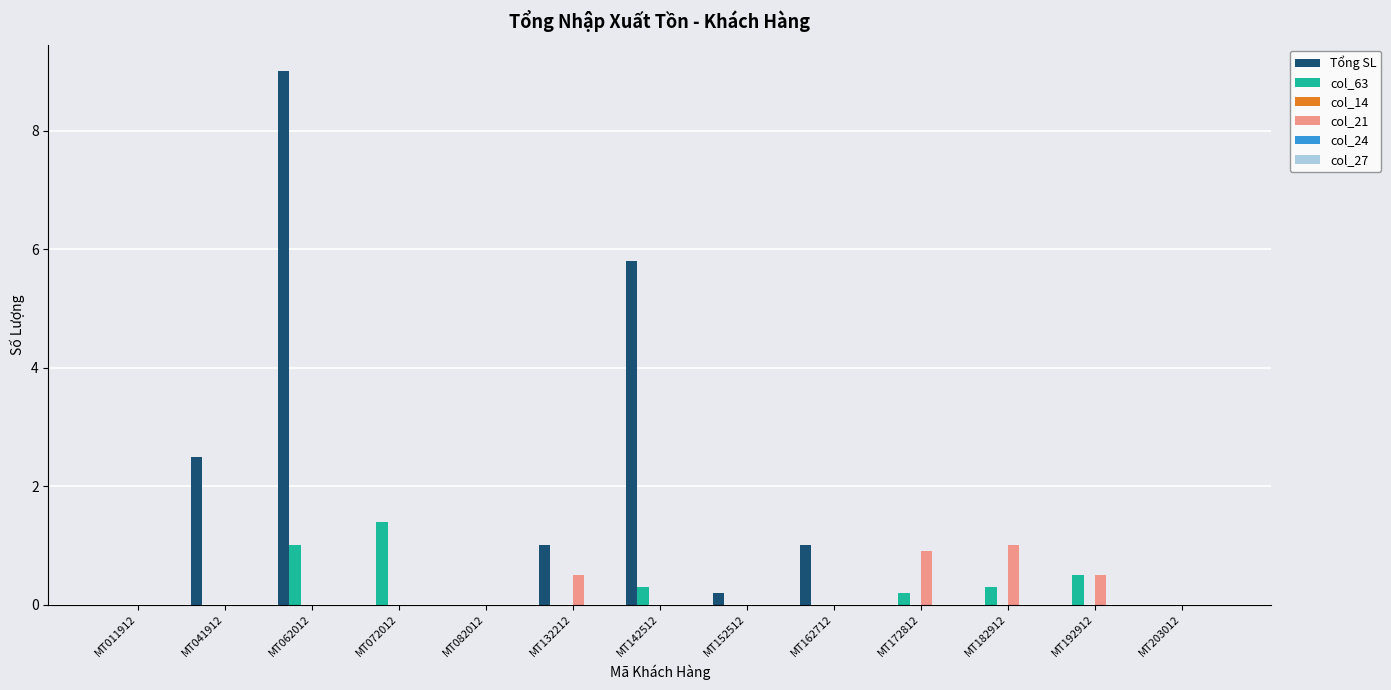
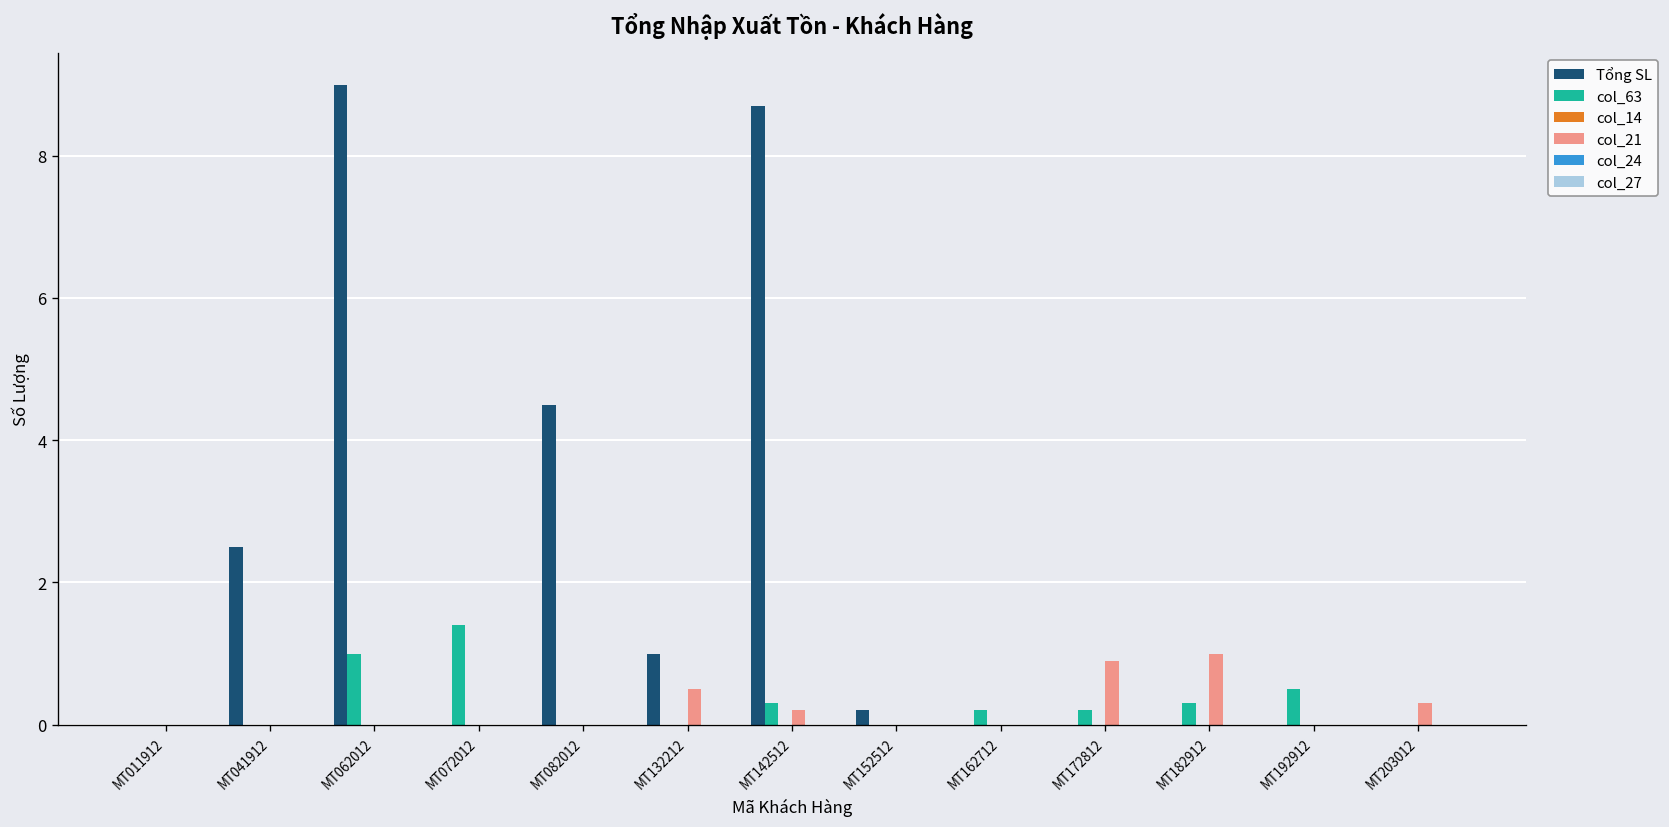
  {
    "Tổng SL": {
      "MT011912": 0.0,
      "MT041912": 2.5,
      "MT062012": 9.0,
      "MT072012": 0.0,
-     "MT082012": 0.0,
+     "MT082012": 4.5,
      "MT132212": 1.0,
-     "MT142512": 5.8,
+     "MT142512": 8.7,
      "MT152512": 0.2,
-     "MT162712": 1,
+     "MT162712": 0,
      "MT172812": 0.0,
      "MT182912": 0.0,
      "MT192912": 0.0,
      "MT203012": 0.0
    },
    "col_63": {
      "MT011912": 0.0,
      "MT041912": 0.0,
      "MT062012": 1.0,
      "MT072012": 1.4,
      "MT082012": 0.0,
      "MT132212": 0.0,
      "MT142512": 0.3,
      "MT152512": 0.0,
-     "MT162712": 0.0,
+     "MT162712": 0.2,
      "MT172812": 0.2,
      "MT182912": 0.3,
      "MT192912": 0.5,
      "MT203012": 0.0
    },
    "col_14": {
      "MT011912": 0.0,
      "MT041912": 0.0,
      "MT062012": 0.0,
      "MT072012": 0.0,
      "MT082012": 0.0,
      "MT132212": 0.0,
      "MT142512": 0.0,
      "MT152512": 0.0,
      "MT162712": 0.0,
      "MT172812": 0.0,
      "MT182912": 0.0,
      "MT192912": 0.0,
      "MT203012": 0.0
    },
    "col_21": {
      "MT011912": 0.0,
      "MT041912": 0.0,
      "MT062012": 0.0,
      "MT072012": 0.0,
      "MT082012": 0.0,
      "MT132212": 0.5,
-     "MT142512": 0.0,
+     "MT142512": 0.2,
      "MT152512": 0.0,
      "MT162712": 0.0,
      "MT172812": 0.9,
      "MT182912": 1.0,
-     "MT192912": 0.5,
-     "MT203012": 0.0
+     "MT192912": 0.0,
+     "MT203012": 0.3
    },
    "col_24": {
      "MT011912": 0.0,
      "MT041912": 0.0,
      "MT062012": 0.0,
      "MT072012": 0.0,
      "MT082012": 0.0,
      "MT132212": 0.0,
      "MT142512": 0.0,
      "MT152512": 0.0,
      "MT162712": 0.0,
      "MT172812": 0.0,
      "MT182912": 0.0,
      "MT192912": 0.0,
      "MT203012": 0.0
    },
    "col_27": {
      "MT011912": 0.0,
      "MT041912": 0.0,
      "MT062012": 0.0,
      "MT072012": 0.0,
      "MT082012": 0.0,
      "MT132212": 0.0,
      "MT142512": 0.0,
      "MT152512": 0.0,
      "MT162712": 0.0,
      "MT172812": 0.0,
      "MT182912": 0.0,
      "MT192912": 0.0,
      "MT203012": 0.0
    }
  }
